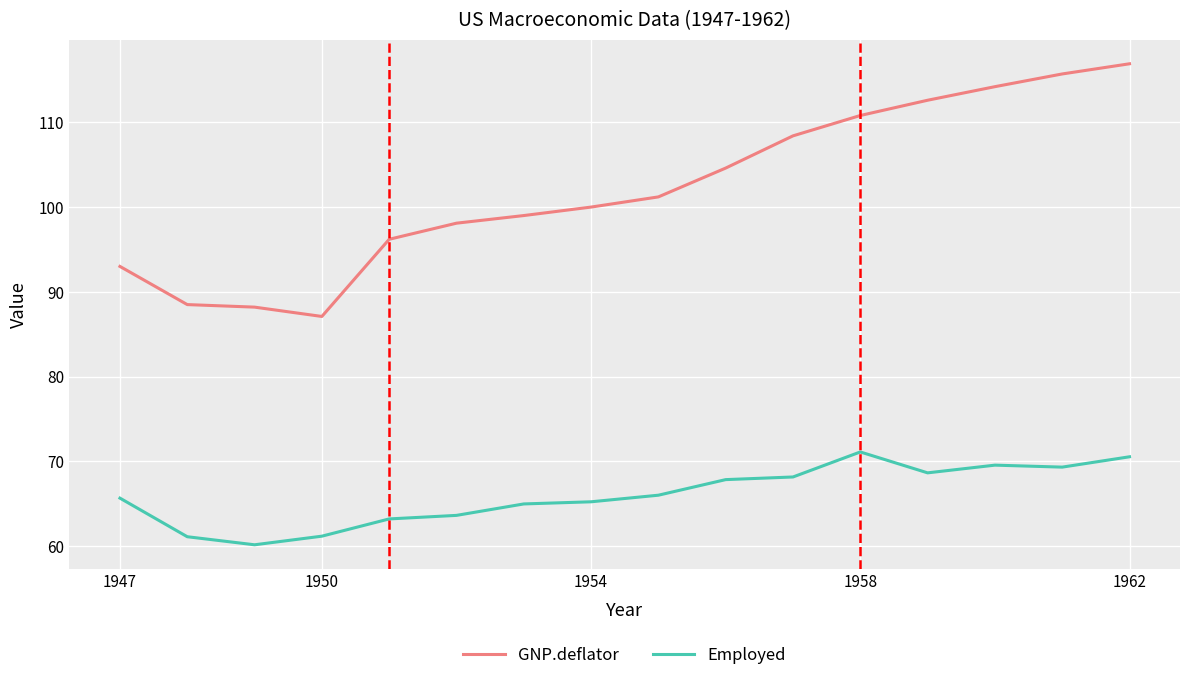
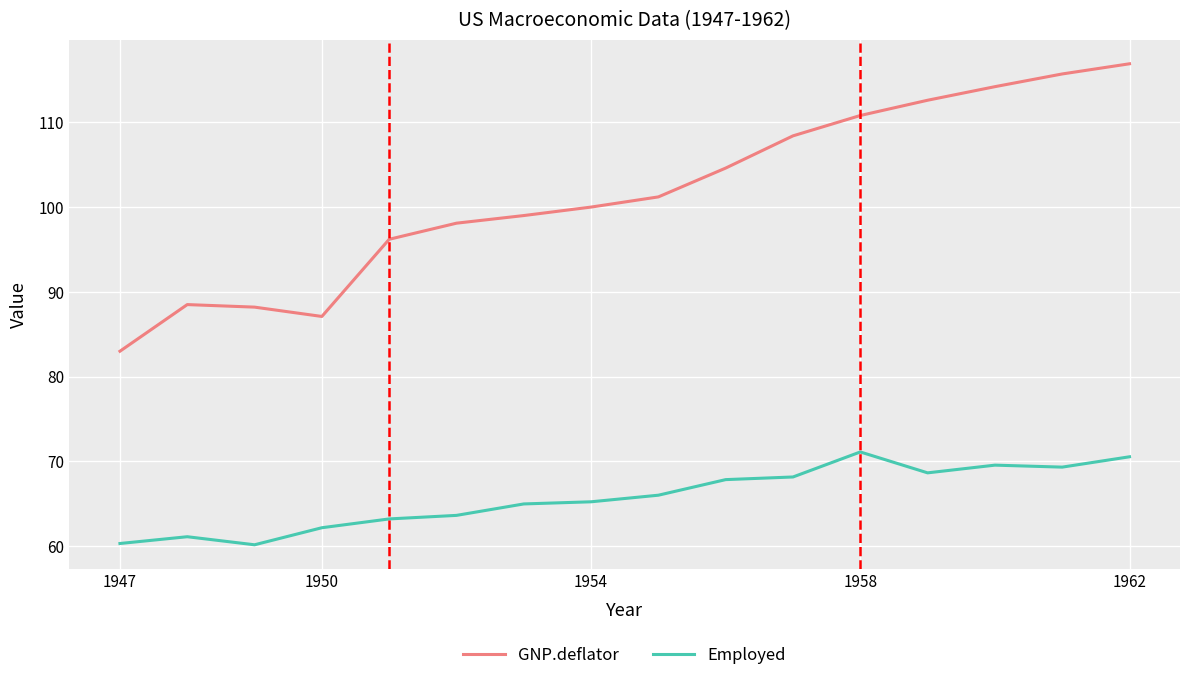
  {
    "GNP.deflator": {
-     "1947": 93,
+     "1947": 83,
      "1950": 87,
      "1954": 100,
      "1958": 111,
      "1962": 117
    },
    "Employed": {
-     "1947": 66,
-     "1950": 61,
+     "1947": 60,
+     "1950": 62,
      "1954": 65,
      "1958": 71,
      "1962": 71
    }
  }
